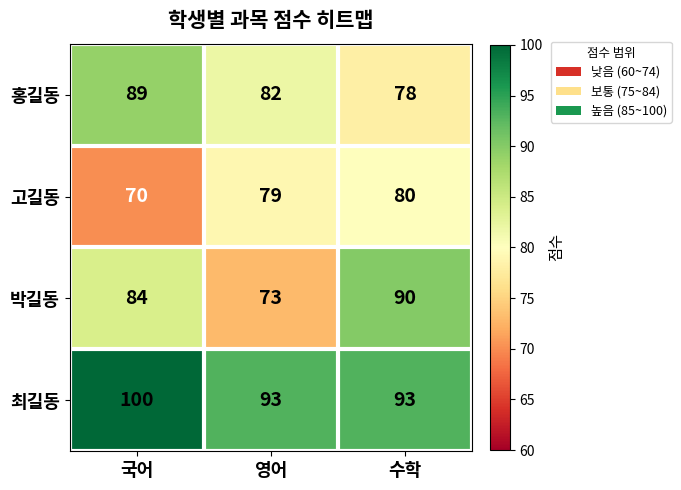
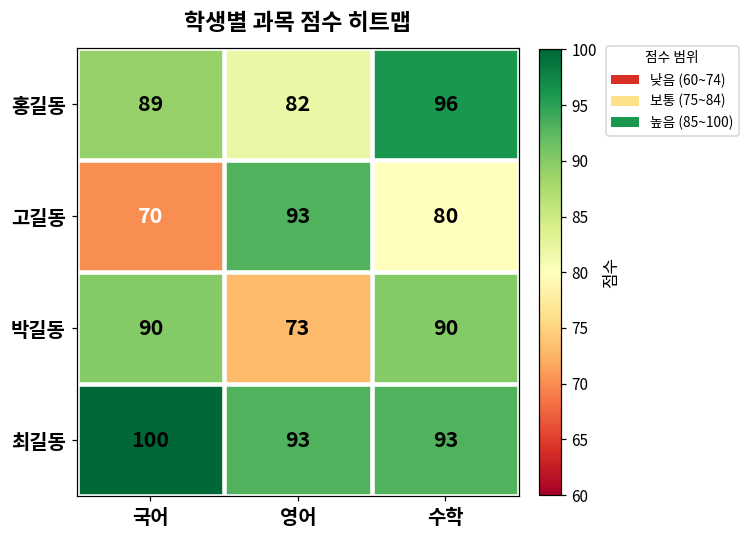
  {
    "홍길동": {
      "국어": 89,
      "영어": 82,
-     "수학": 78
+     "수학": 96
    },
    "고길동": {
      "국어": 70,
-     "영어": 79,
+     "영어": 93,
      "수학": 80
    },
    "박길동": {
-     "국어": 84,
+     "국어": 90,
      "영어": 73,
      "수학": 90
    },
    "최길동": {
      "국어": 100,
      "영어": 93,
      "수학": 93
    }
  }
